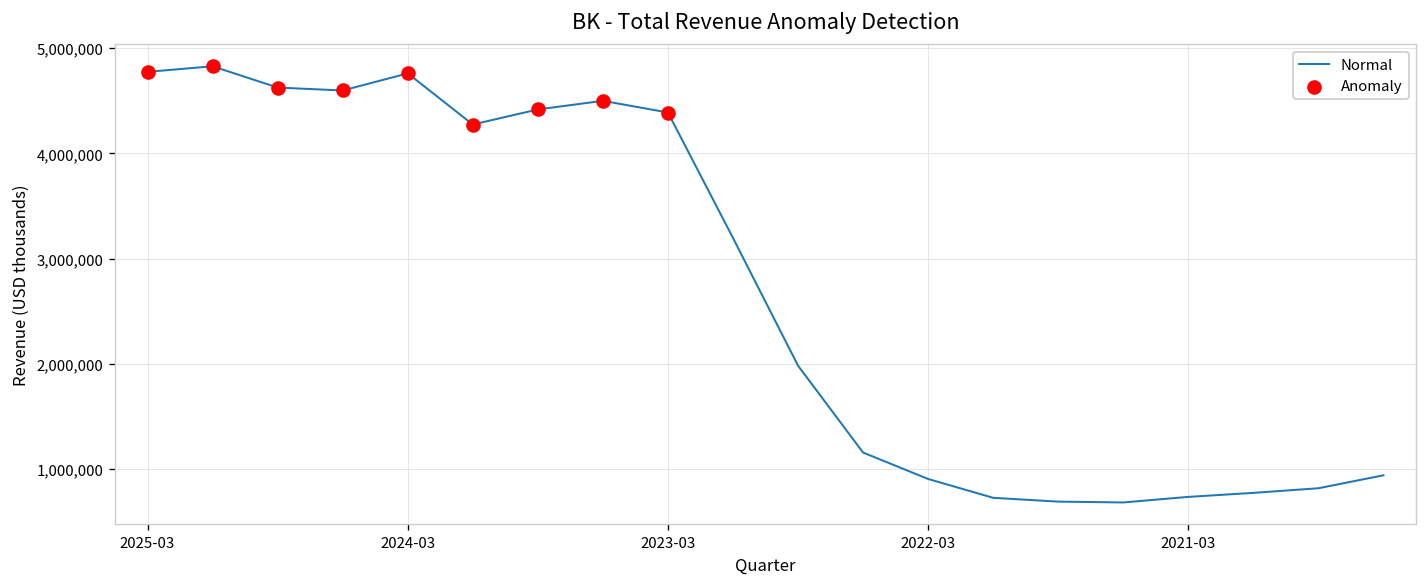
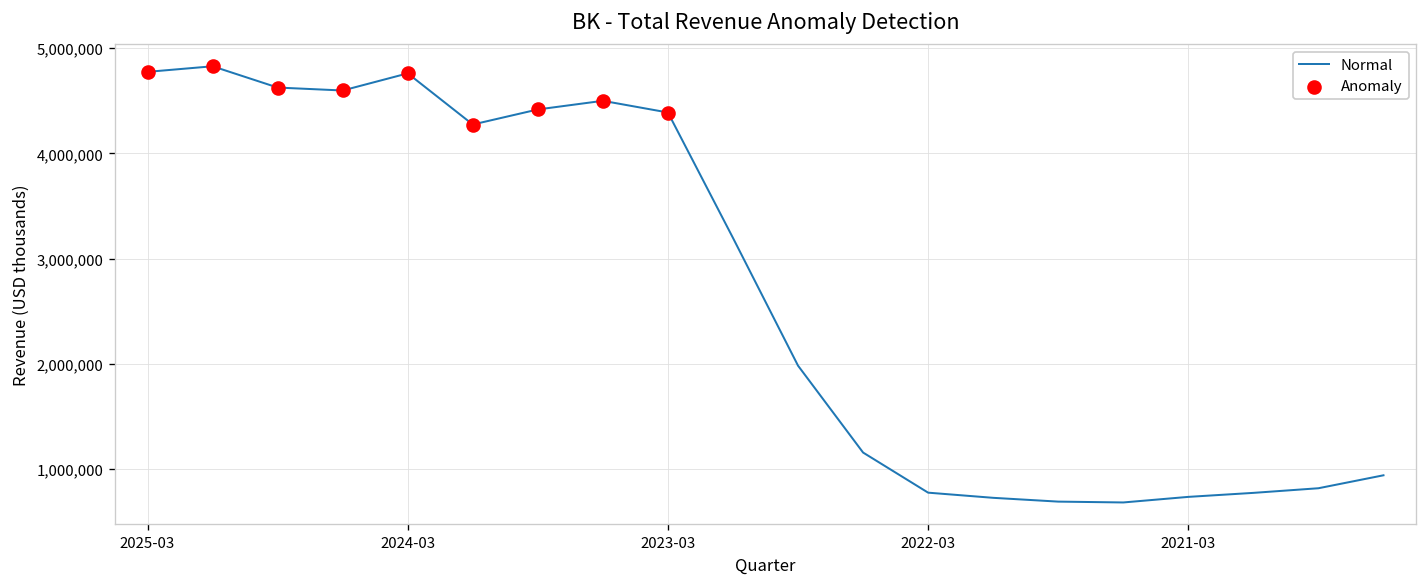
  {
    "Normal": {
-     "2022-03": "900,000",
+     "2022-03": "800,000",
      "2021-03": "700,000"
    }
  }
